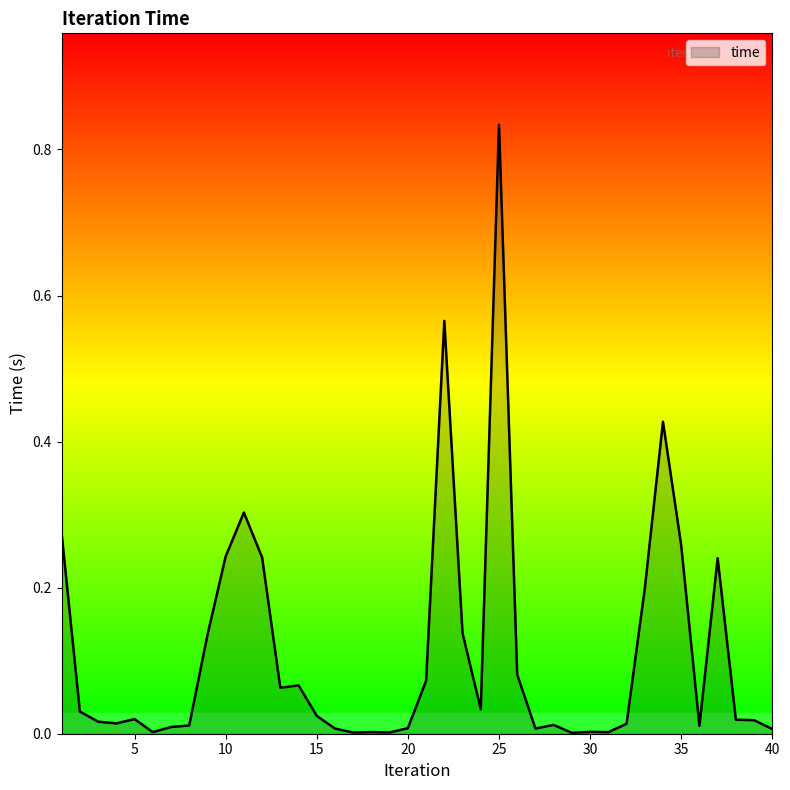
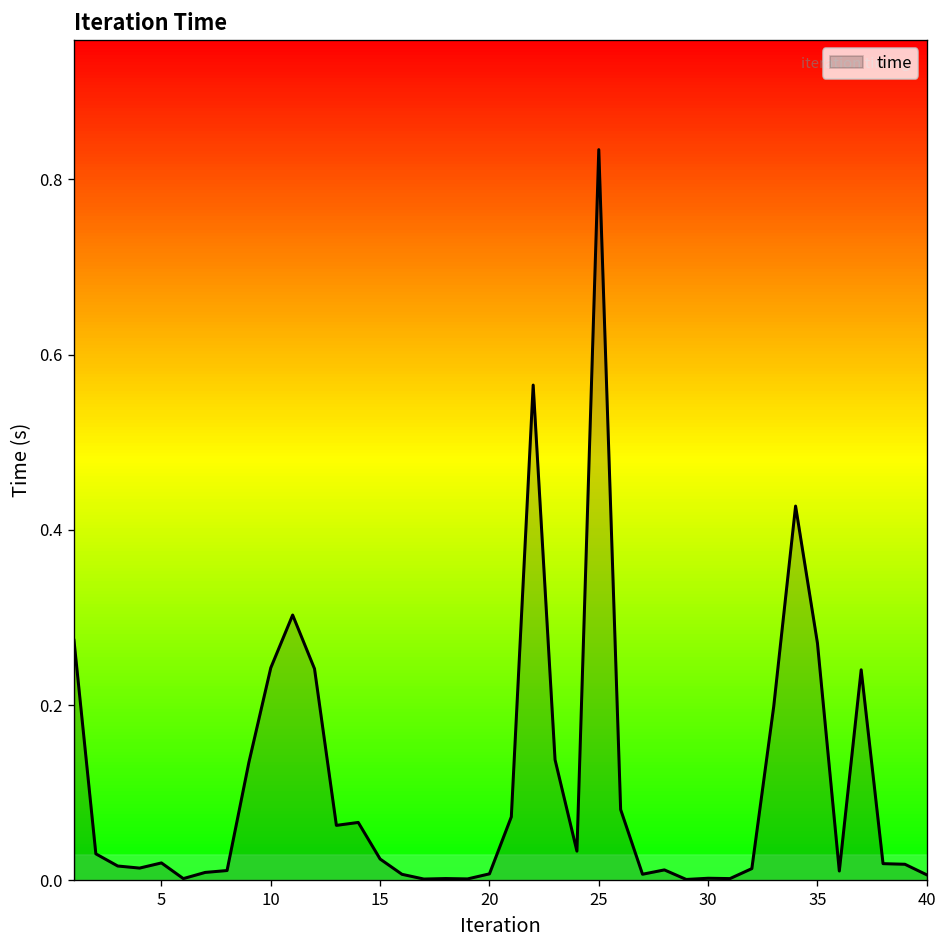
  {
    "10": 0.24,
    "25": 0.83,
-   "35": 0.26
+   "35": 0.27
  }
